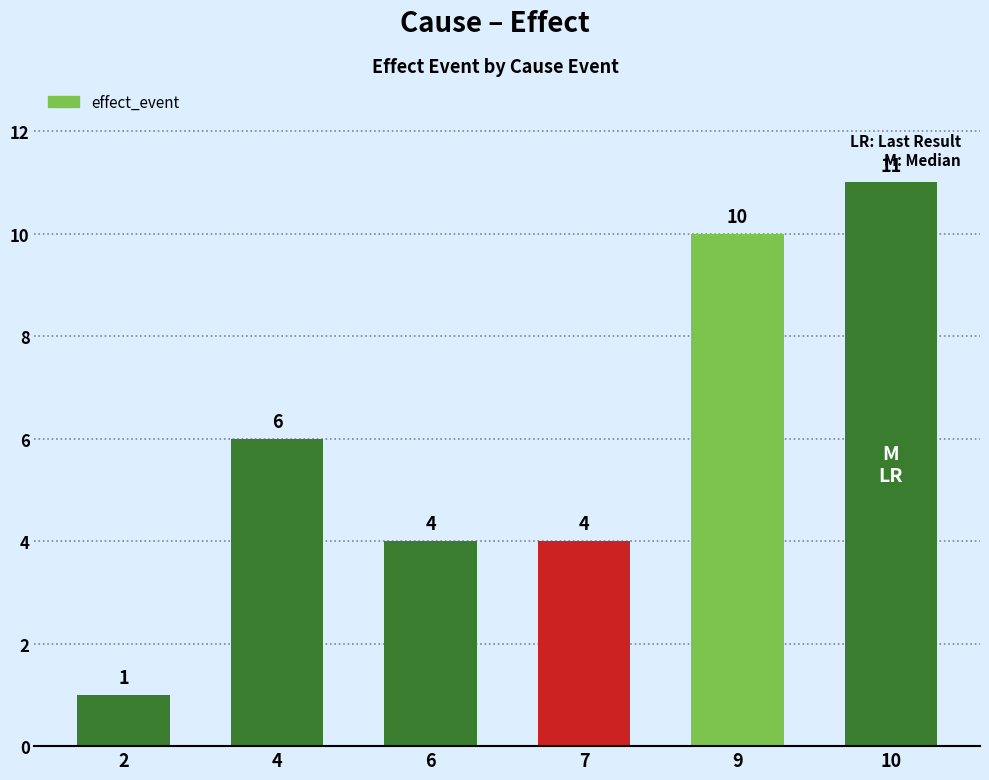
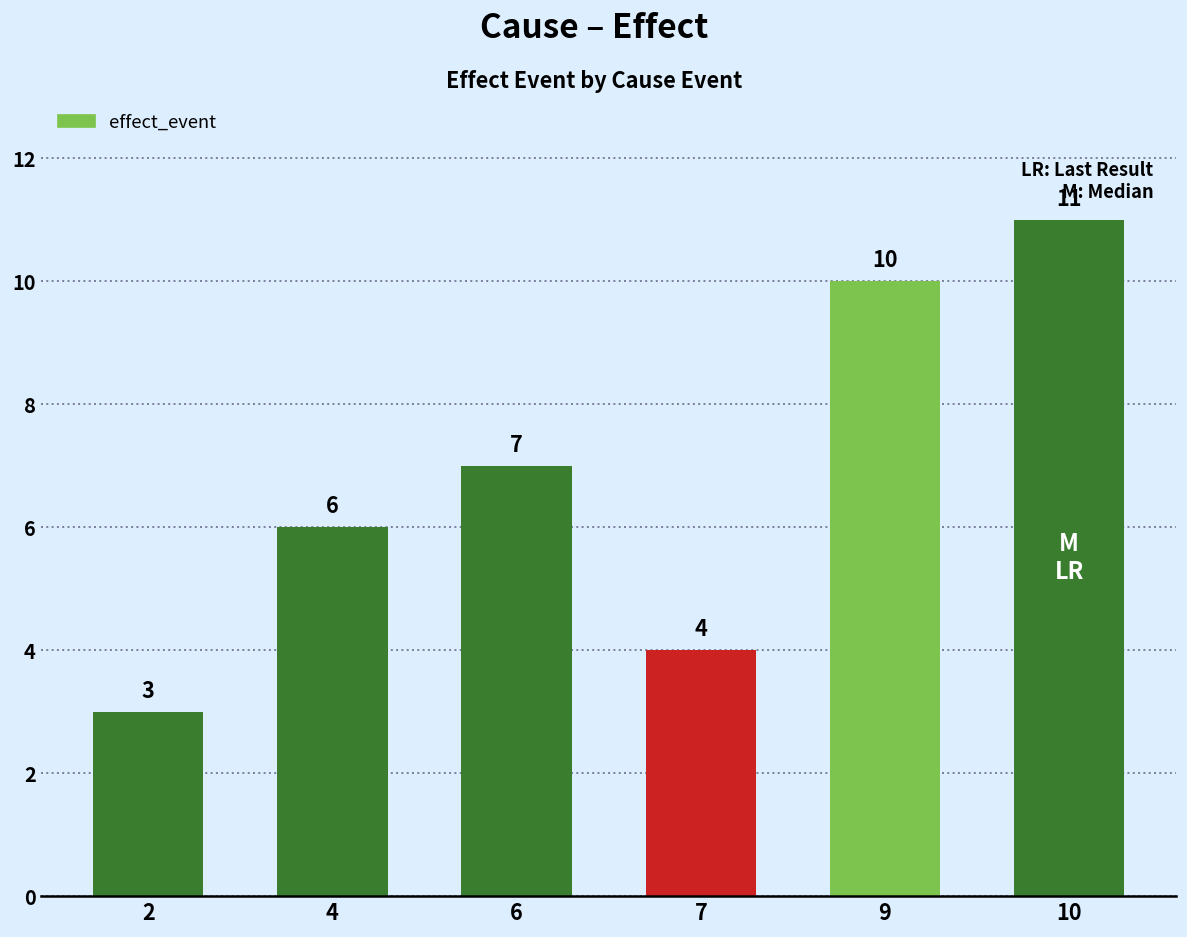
  {
-   "2": 1,
+   "2": 3,
    "4": 6,
-   "6": 4,
+   "6": 7,
    "7": 4,
    "9": 10
  }
